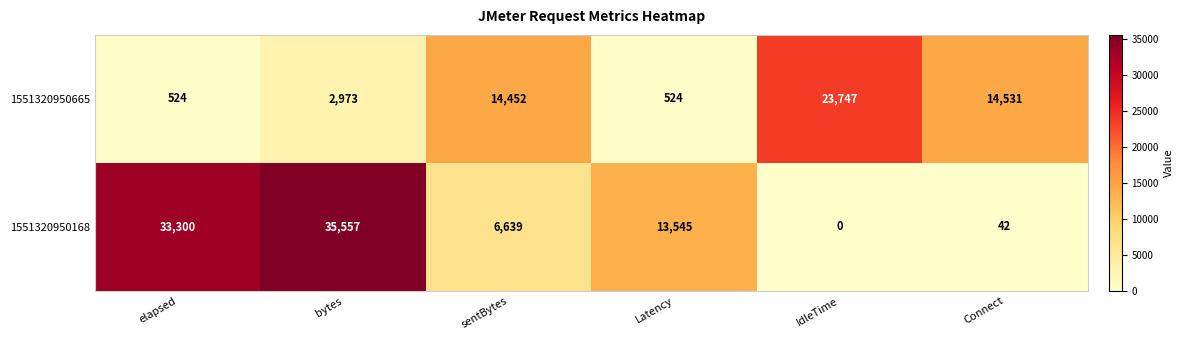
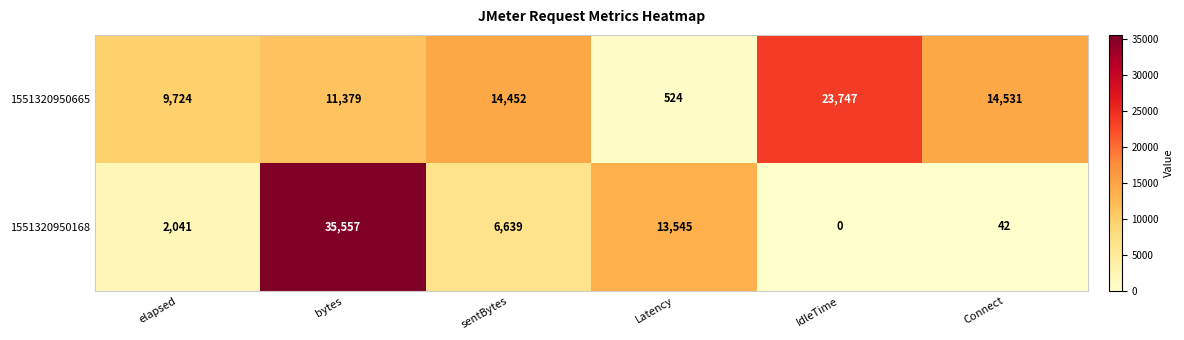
  {
    "1551320950665": {
-     "elapsed": "524",
-     "bytes": "2,973",
+     "elapsed": "9,724",
+     "bytes": "11,379",
      "sentBytes": "14,452",
      "Latency": "524",
      "IdleTime": "23,747",
      "Connect": "14,531"
    },
    "1551320950168": {
-     "elapsed": "33,300",
+     "elapsed": "2,041",
      "bytes": "35,557",
      "sentBytes": "6,639",
      "Latency": "13,545",
      "IdleTime": "0",
      "Connect": "42"
    }
  }
